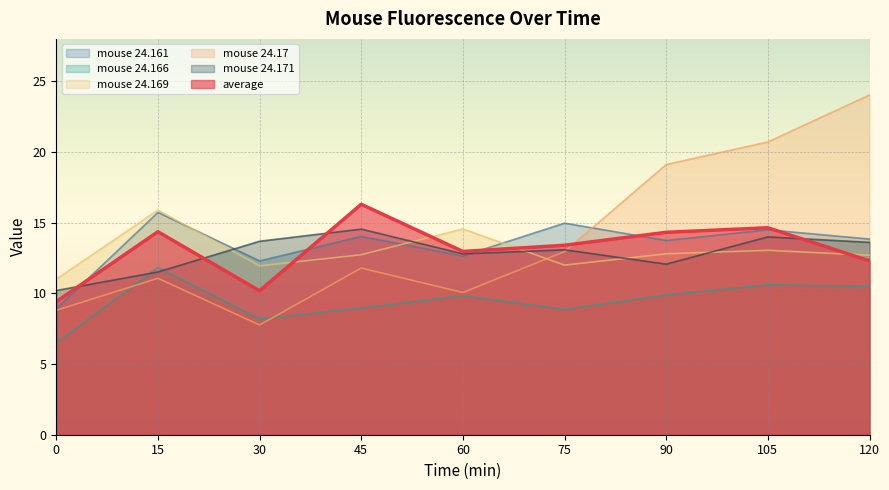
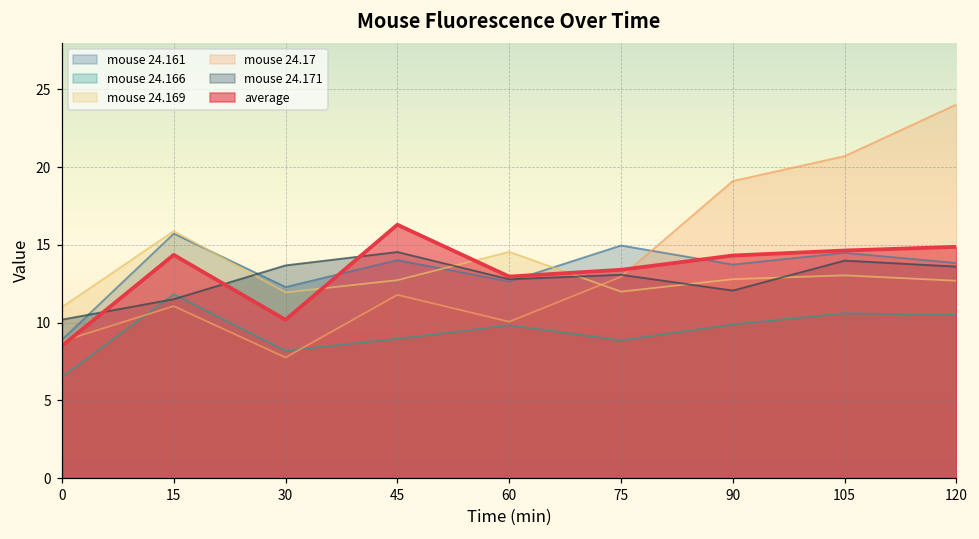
  {
    "average": {
-     "0": 9.4,
+     "0": 8.5,
      "15": 14.4,
      "30": 10.2,
      "45": 16.3,
      "75": 13.4,
      "90": 14.3,
-     "120": 12.3
+     "120": 14.9
    }
  }
